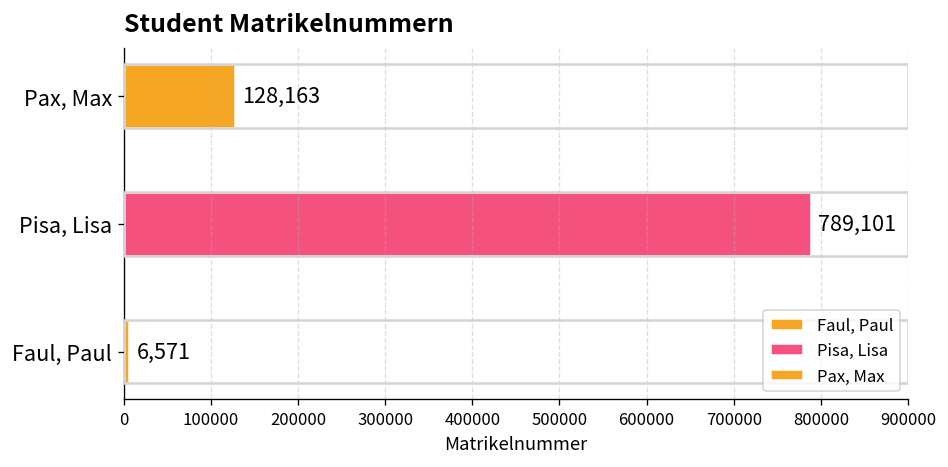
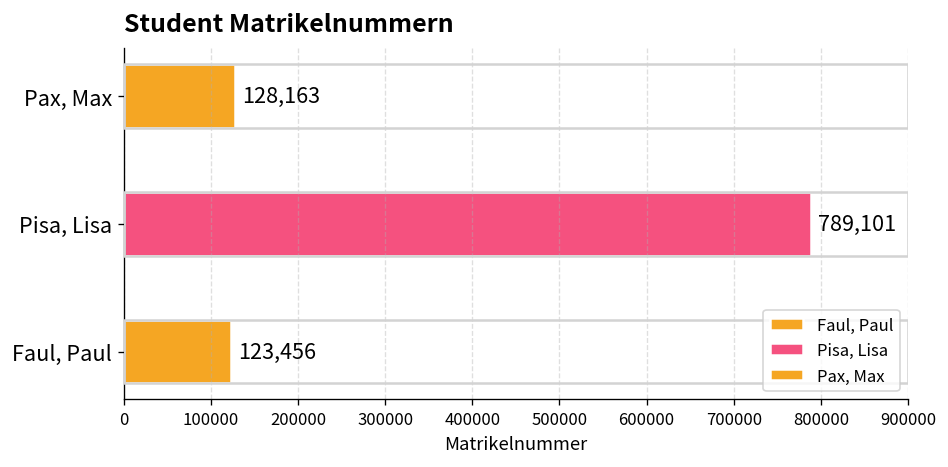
  {
    "Pax, Max": "128,163",
    "Pisa, Lisa": "789,101",
-   "Faul, Paul": "6,571"
+   "Faul, Paul": "123,456"
  }
